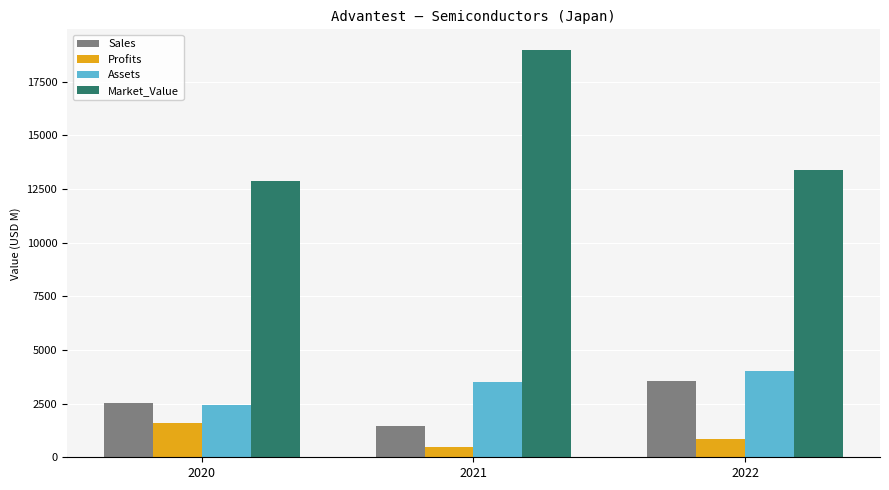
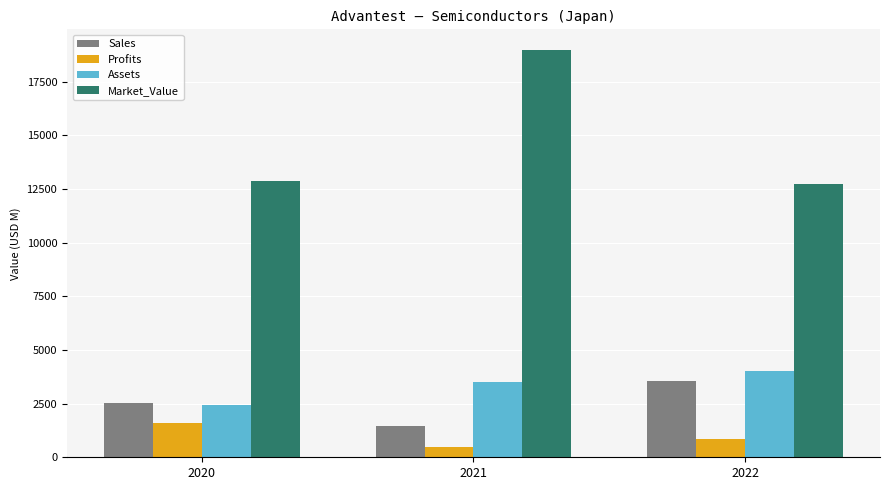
  {
    "Sales": {
      "2020": 2500,
      "2021": 1500,
      "2022": 3600
    },
    "Profits": {
      "2020": 1600,
      "2021": 500,
      "2022": 900
    },
    "Assets": {
      "2020": 2500,
      "2021": 3500,
      "2022": 4000
    },
    "Market_Value": {
      "2020": 12900,
      "2021": 19000,
-     "2022": 13400
+     "2022": 12800
    }
  }
